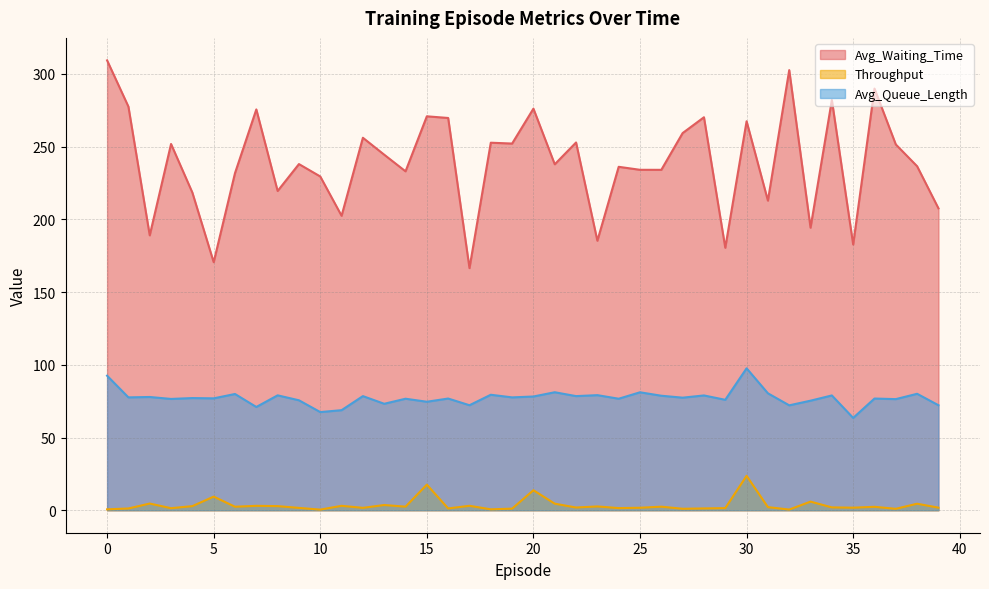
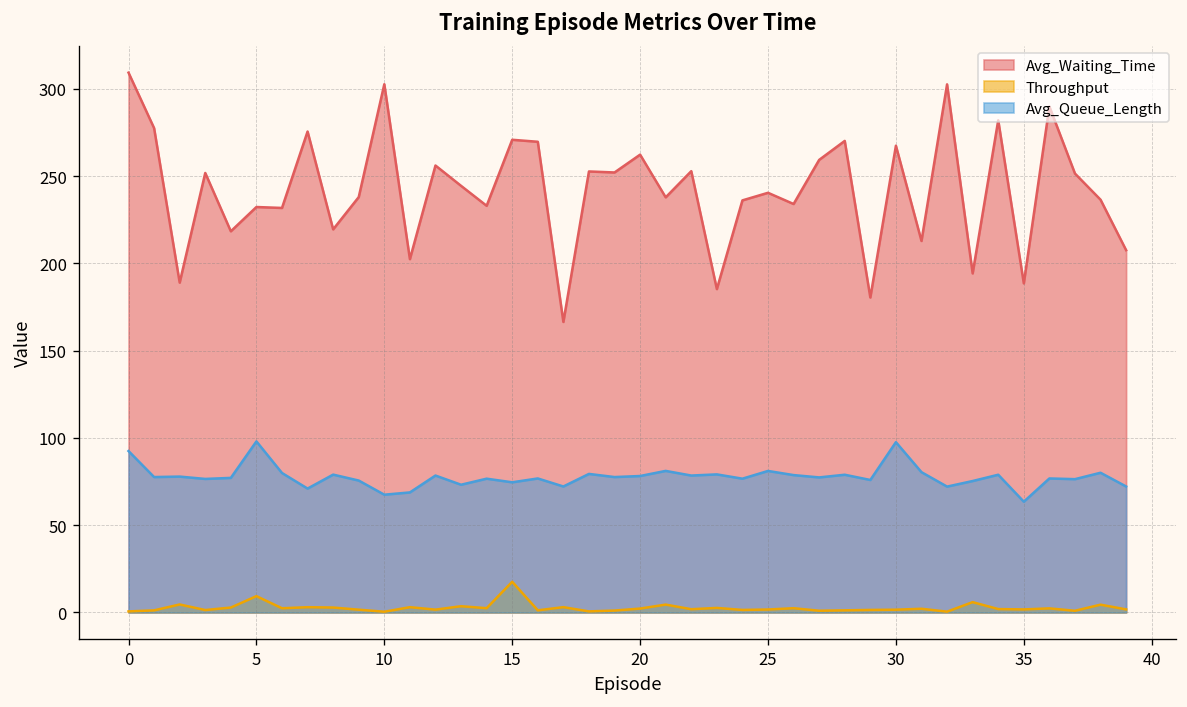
  {
    "Avg_Waiting_Time": {
      "0": 309,
-     "5": 171,
-     "10": 230,
+     "5": 232,
+     "10": 303,
      "15": 271,
-     "20": 276,
-     "25": 234,
+     "20": 262,
+     "25": 240,
      "30": 267,
-     "35": 183
+     "35": 189
    },
    "Throughput": {
      "0": 1,
      "5": 9,
      "10": 0,
      "15": 18,
-     "20": 14,
+     "20": 2,
      "25": 2,
-     "30": 24,
+     "30": 2,
      "35": 2
    },
    "Avg_Queue_Length": {
      "0": 93,
-     "5": 77,
+     "5": 98,
      "10": 67,
      "15": 75,
      "20": 78,
      "25": 81,
      "30": 98,
      "35": 63
    }
  }
